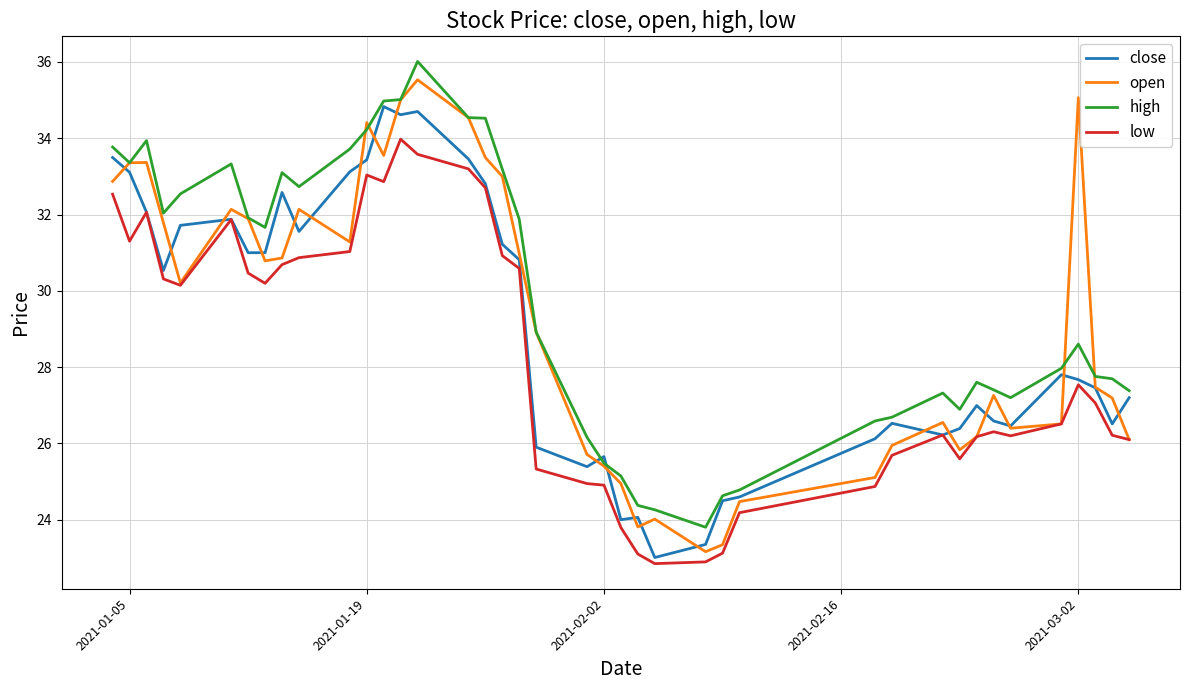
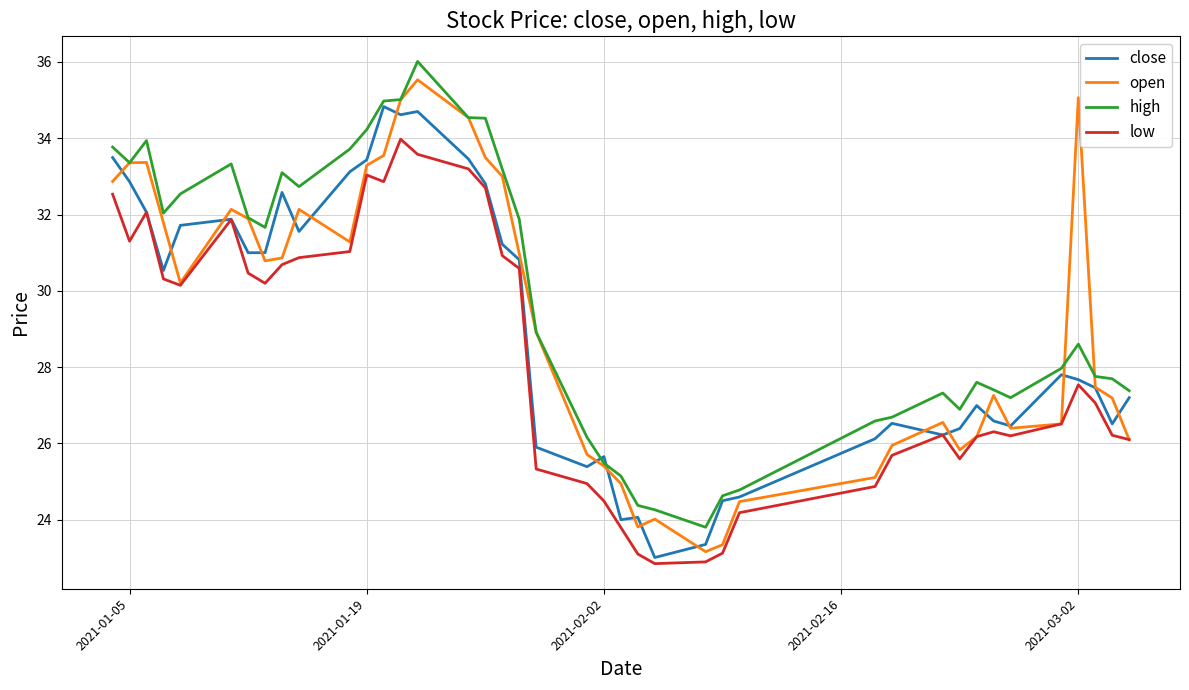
  {
    "close": {
-     "2021-01-05": 33.1,
+     "2021-01-05": 32.9,
      "2021-01-19": 33.4,
      "2021-02-02": 25.7,
      "2021-03-02": 27.7
    },
    "open": {
-     "2021-01-19": 34.4,
+     "2021-01-19": 33.3,
      "2021-02-02": 25.4,
      "2021-03-02": 35.1
    },
    "high": {
      "2021-01-19": 34.2,
      "2021-02-02": 25.5,
      "2021-03-02": 28.6
    },
    "low": {
      "2021-01-05": 31.3,
      "2021-01-19": 33.0,
-     "2021-02-02": 24.9,
+     "2021-02-02": 24.5,
      "2021-03-02": 27.5
    }
  }
